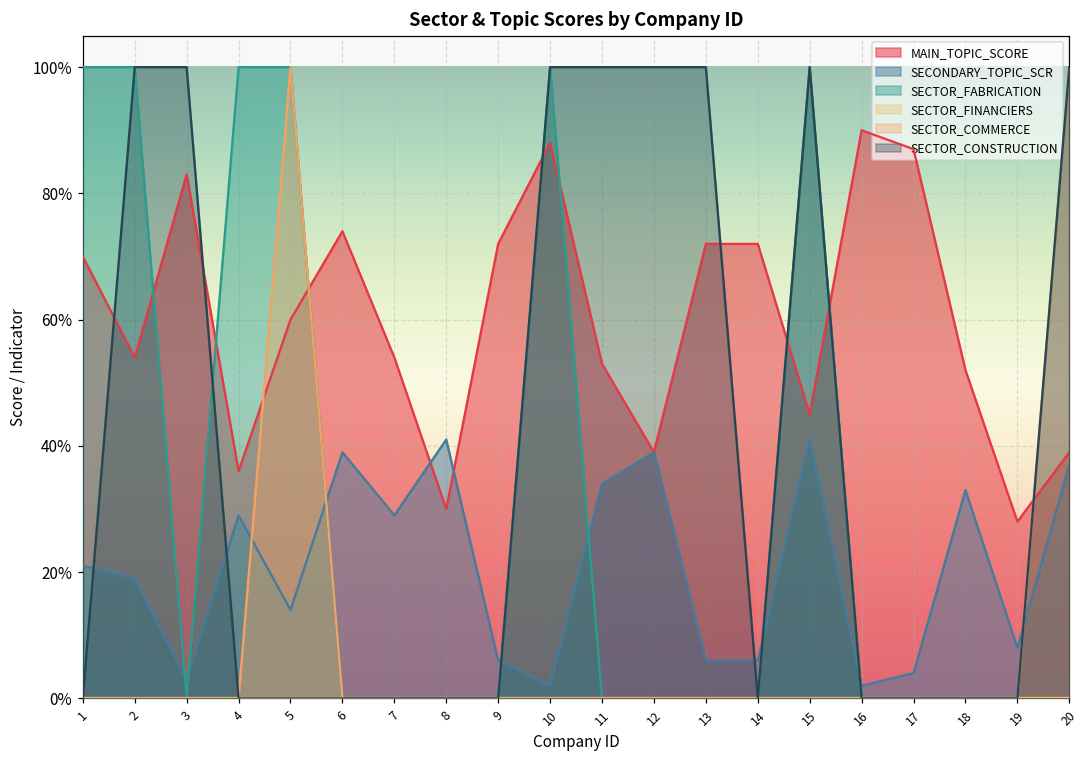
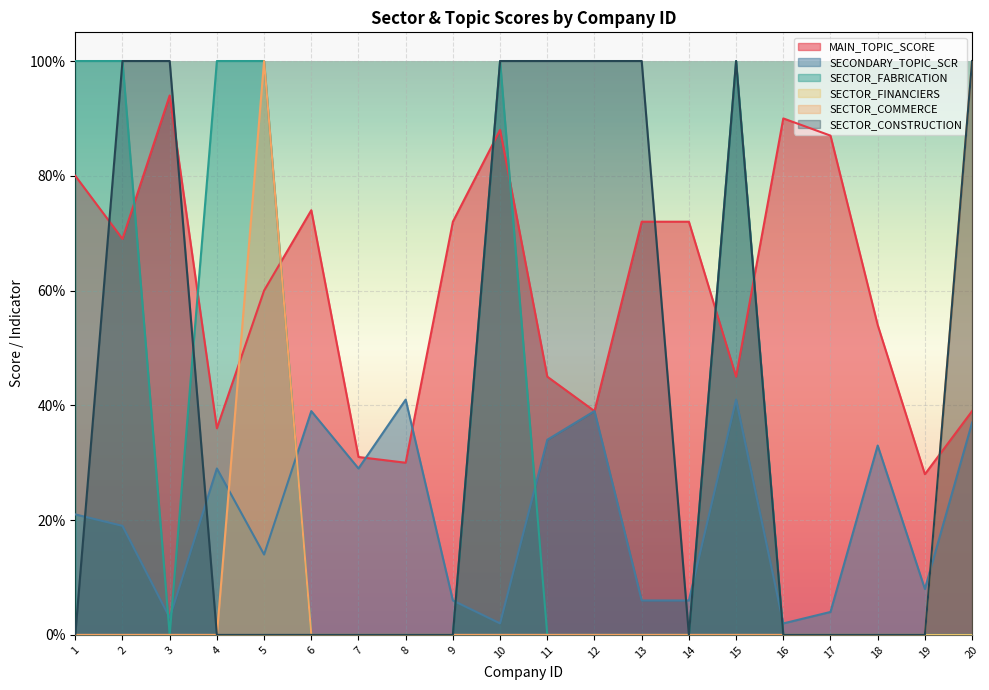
  {
    "MAIN_TOPIC_SCORE": {
-     "1": "70%",
-     "2": "54%",
-     "3": "83%",
+     "1": "80%",
+     "2": "69%",
+     "3": "94%",
      "4": "36%",
      "5": "60%",
      "6": "74%",
-     "7": "54%",
+     "7": "31%",
      "8": "30%",
      "9": "72%",
      "10": "88%",
-     "11": "53%",
+     "11": "45%",
      "13": "72%",
      "14": "72%",
      "15": "45%",
      "16": "90%",
      "17": "87%",
-     "18": "52%",
+     "18": "54%",
      "19": "28%",
      "20": "39%"
    }
  }
